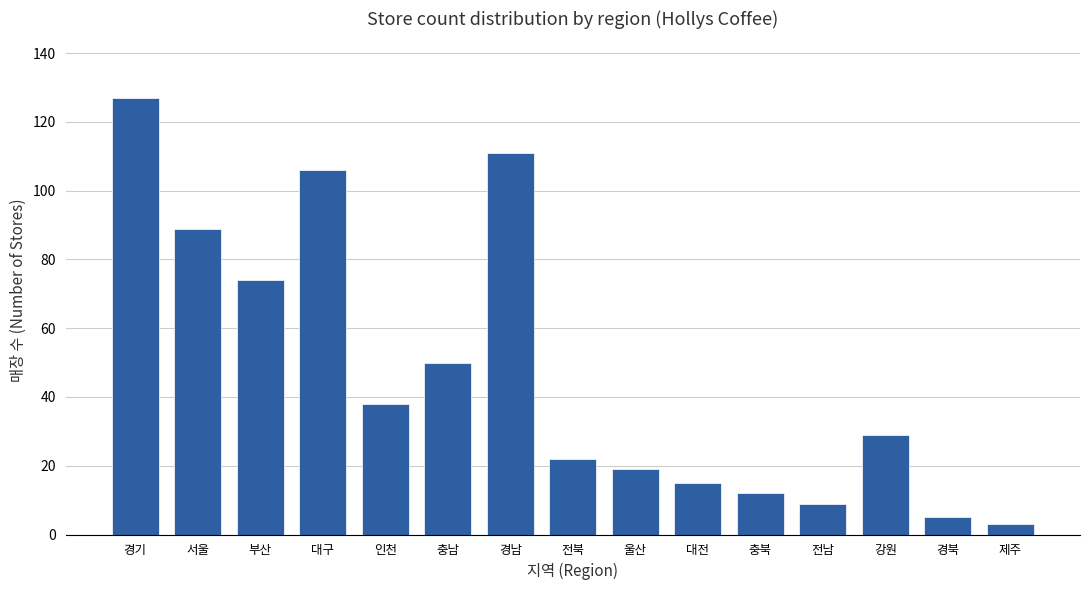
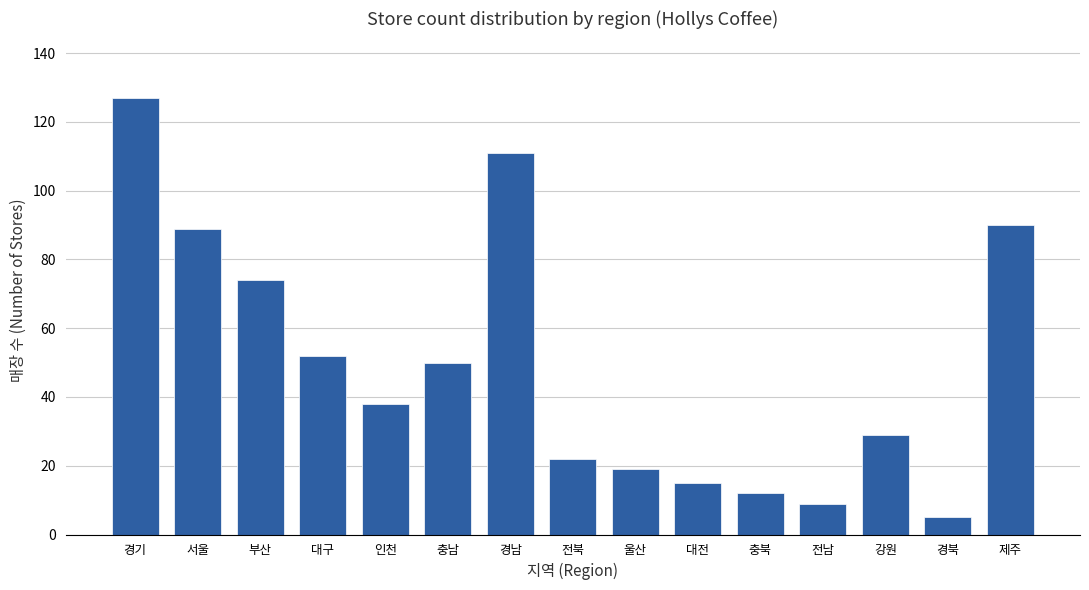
  {
    "경기": 127,
    "서울": 89,
    "부산": 74,
-   "대구": 106,
+   "대구": 52,
    "인천": 38,
    "충남": 50,
    "경남": 111,
    "전북": 22,
    "울산": 19,
    "대전": 15,
    "충북": 12,
    "전남": 9,
    "강원": 29,
    "경북": 5,
-   "제주": 3
+   "제주": 90
  }
